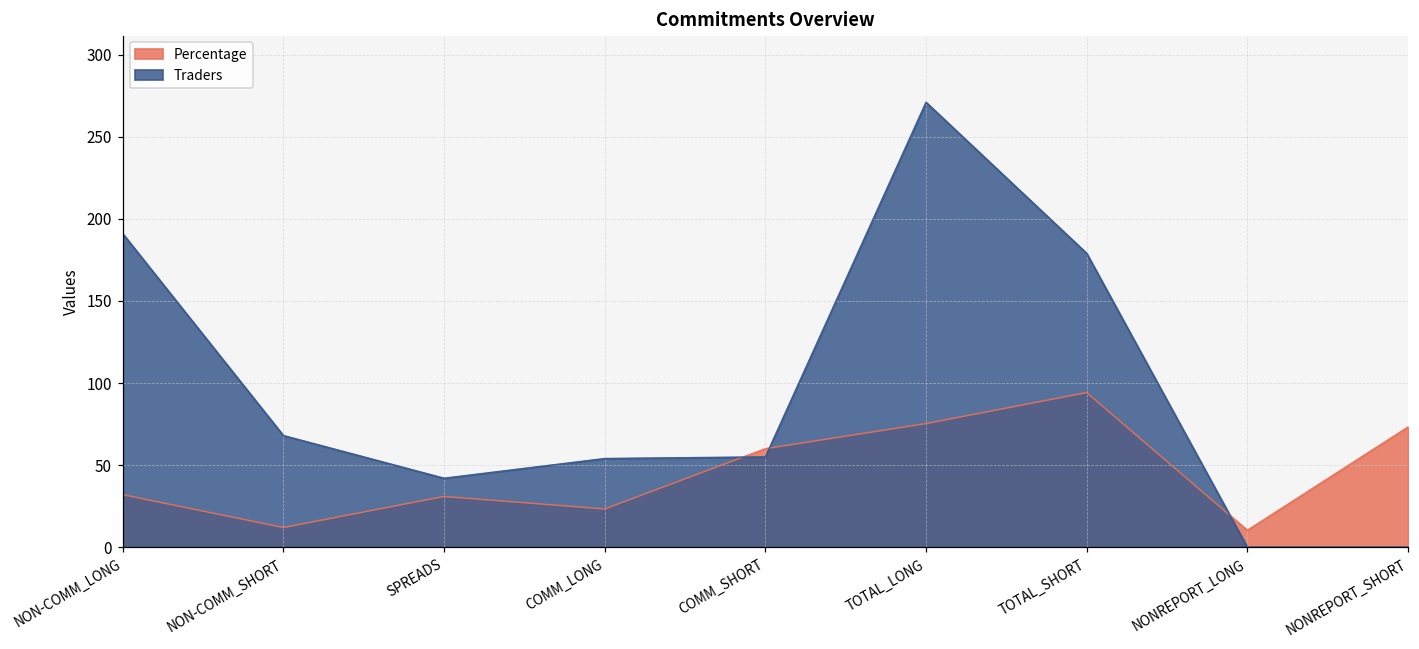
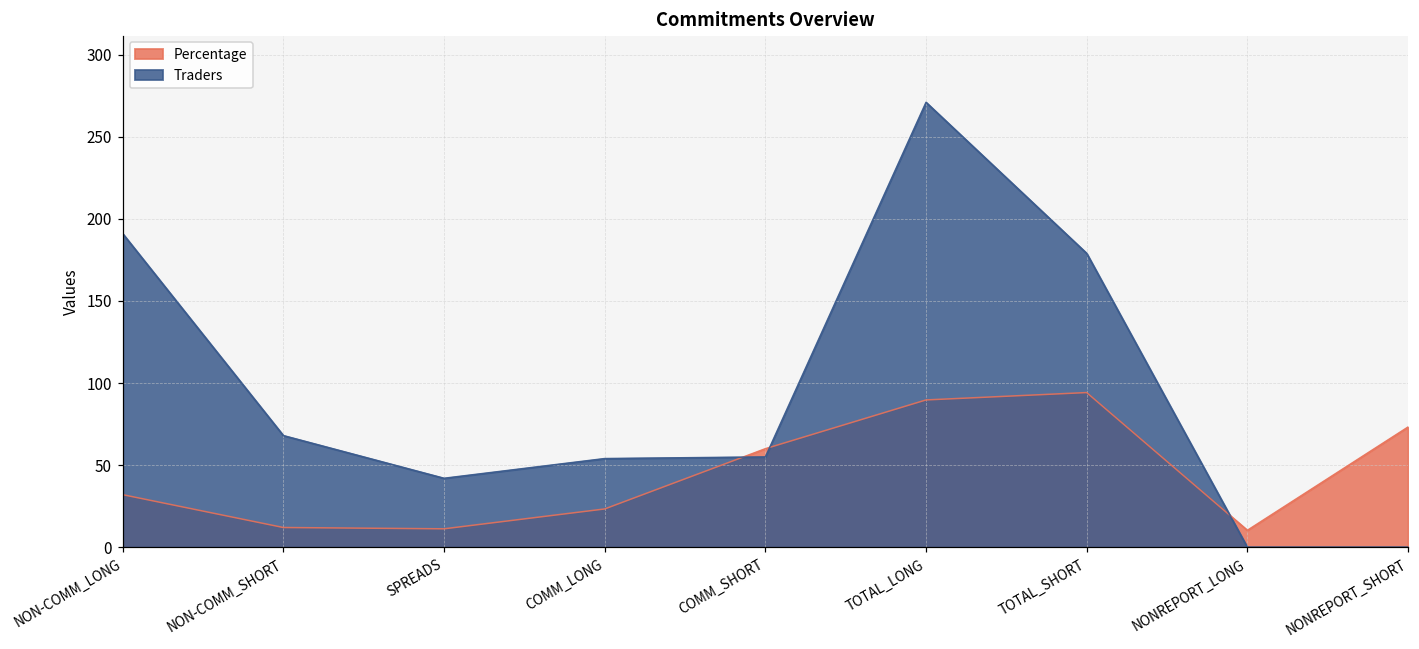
  {
    "Percentage": {
      "NON-COMM_LONG": 32,
      "NON-COMM_SHORT": 12,
-     "SPREADS": 31,
+     "SPREADS": 11,
      "COMM_LONG": 23,
      "COMM_SHORT": 60,
-     "TOTAL_LONG": 75,
+     "TOTAL_LONG": 90,
      "TOTAL_SHORT": 94,
      "NONREPORT_LONG": 10,
      "NONREPORT_SHORT": 73
    },
    "Traders": {
      "NON-COMM_LONG": 191,
      "NON-COMM_SHORT": 68,
      "SPREADS": 42,
      "COMM_LONG": 54,
      "COMM_SHORT": 55,
      "TOTAL_LONG": 271,
      "TOTAL_SHORT": 179,
      "NONREPORT_LONG": 0,
      "NONREPORT_SHORT": 0
    }
  }
